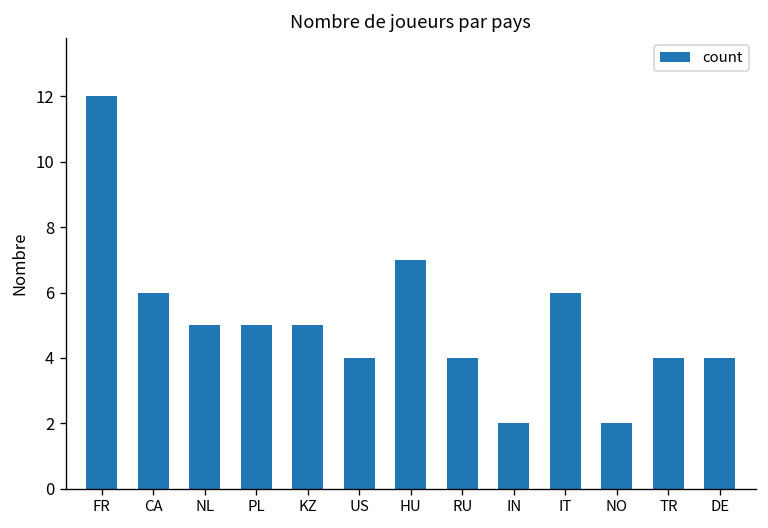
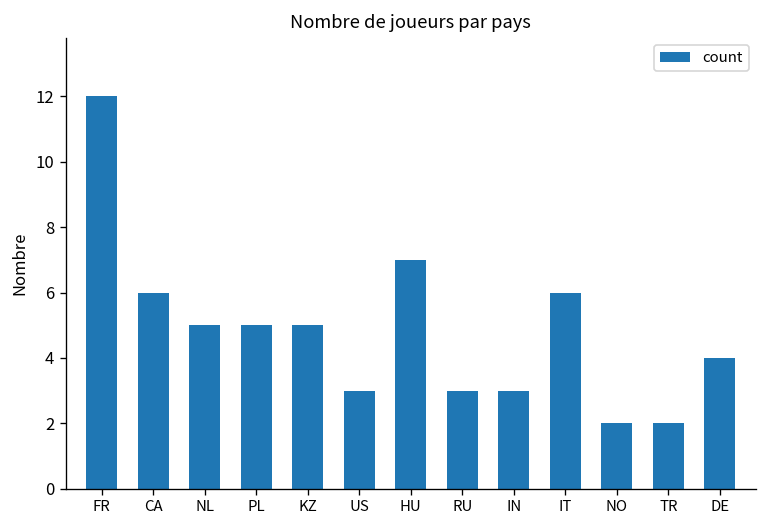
  {
    "FR": 12,
    "CA": 6,
    "NL": 5,
    "PL": 5,
    "KZ": 5,
-   "US": 4,
+   "US": 3,
    "HU": 7,
-   "RU": 4,
-   "IN": 2,
+   "RU": 3,
+   "IN": 3,
    "IT": 6,
    "NO": 2,
-   "TR": 4,
+   "TR": 2,
    "DE": 4
  }
